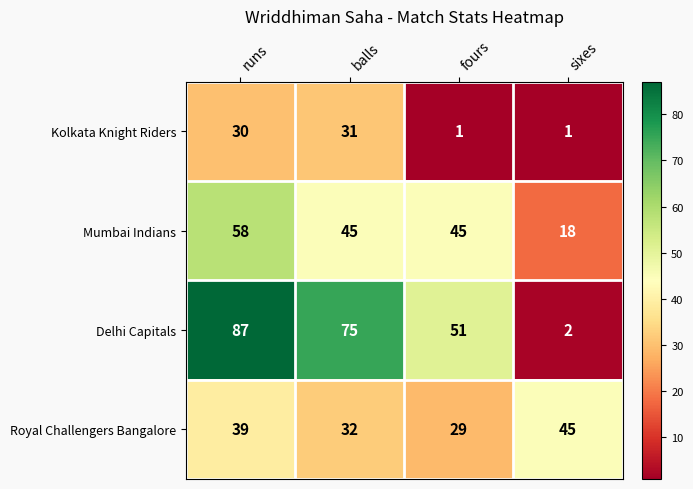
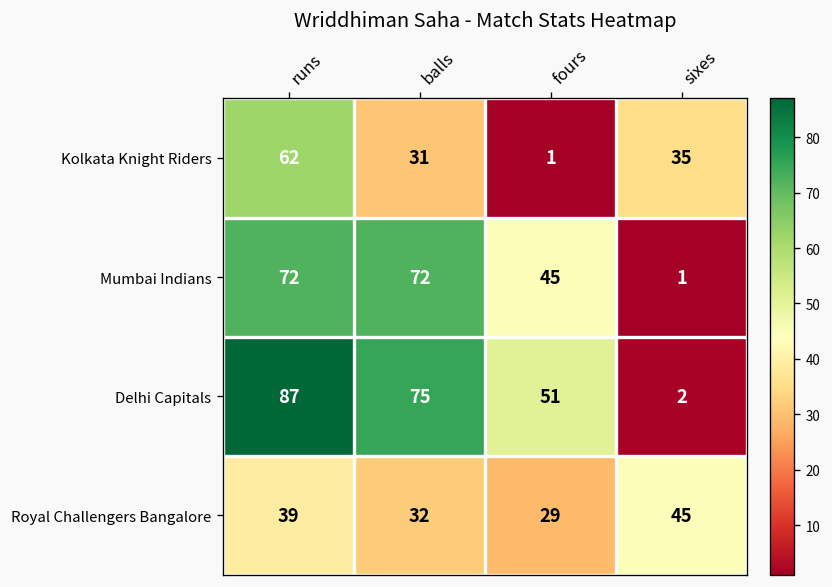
  {
    "Kolkata Knight Riders": {
-     "runs": 30,
+     "runs": 62,
      "balls": 31,
      "fours": 1,
-     "sixes": 1
+     "sixes": 35
    },
    "Mumbai Indians": {
-     "runs": 58,
-     "balls": 45,
+     "runs": 72,
+     "balls": 72,
      "fours": 45,
-     "sixes": 18
+     "sixes": 1
    },
    "Delhi Capitals": {
      "runs": 87,
      "balls": 75,
      "fours": 51,
      "sixes": 2
    },
    "Royal Challengers Bangalore": {
      "runs": 39,
      "balls": 32,
      "fours": 29,
      "sixes": 45
    }
  }
